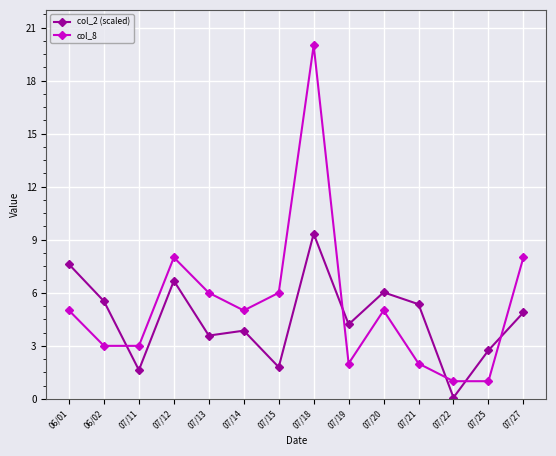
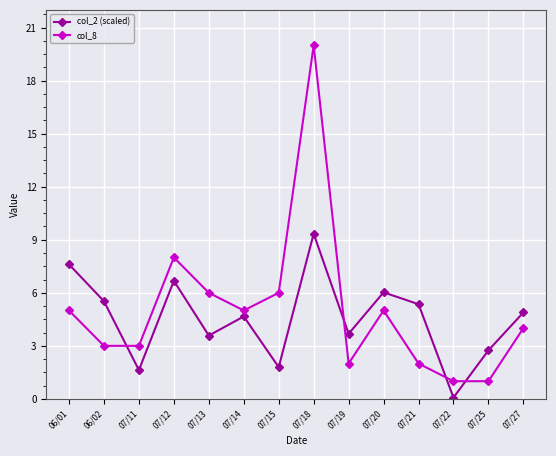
  {
    "col_2 (scaled)": {
      "06/01": 7.6,
      "06/02": 5.5,
      "07/11": 1.6,
      "07/12": 6.7,
      "07/13": 3.6,
-     "07/14": 3.9,
+     "07/14": 4.7,
      "07/15": 1.8,
      "07/18": 9.3,
-     "07/19": 4.2,
+     "07/19": 3.7,
      "07/20": 6.0,
      "07/21": 5.4,
      "07/22": 0.1,
      "07/25": 2.7,
      "07/27": 4.9
    },
    "col_8": {
      "06/01": 5,
      "06/02": 3,
      "07/11": 3,
      "07/12": 8,
      "07/13": 6,
      "07/14": 5,
      "07/15": 6,
      "07/18": 20,
      "07/19": 2,
      "07/20": 5,
      "07/21": 2,
      "07/22": 1,
      "07/25": 1,
-     "07/27": 8
+     "07/27": 4
    }
  }
